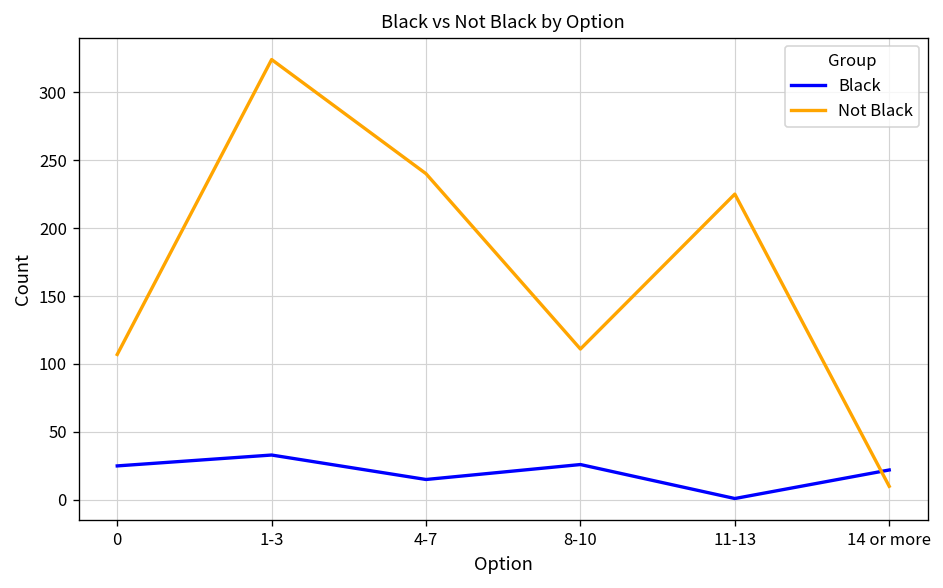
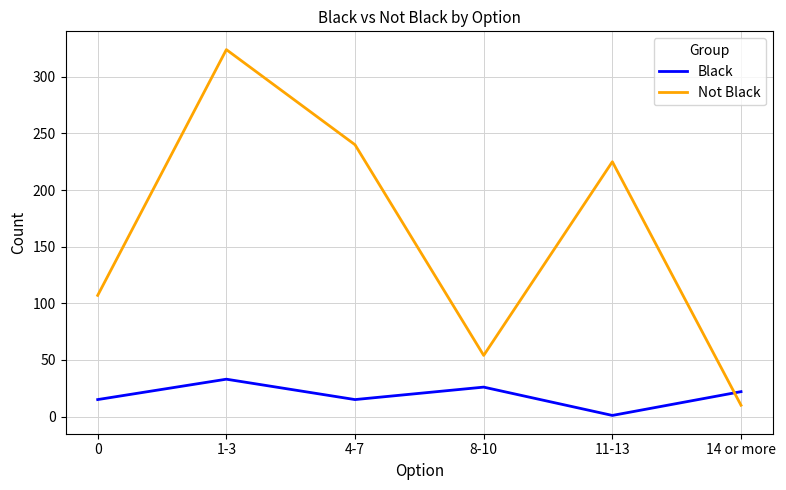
  {
    "Black": {
-     "0": 25,
+     "0": 15,
      "1-3": 33,
      "4-7": 15,
      "8-10": 26,
      "11-13": 1,
      "14 or more": 22
    },
    "Not Black": {
      "0": 107,
      "1-3": 324,
      "4-7": 240,
-     "8-10": 111,
+     "8-10": 54,
      "11-13": 225,
      "14 or more": 10
    }
  }
